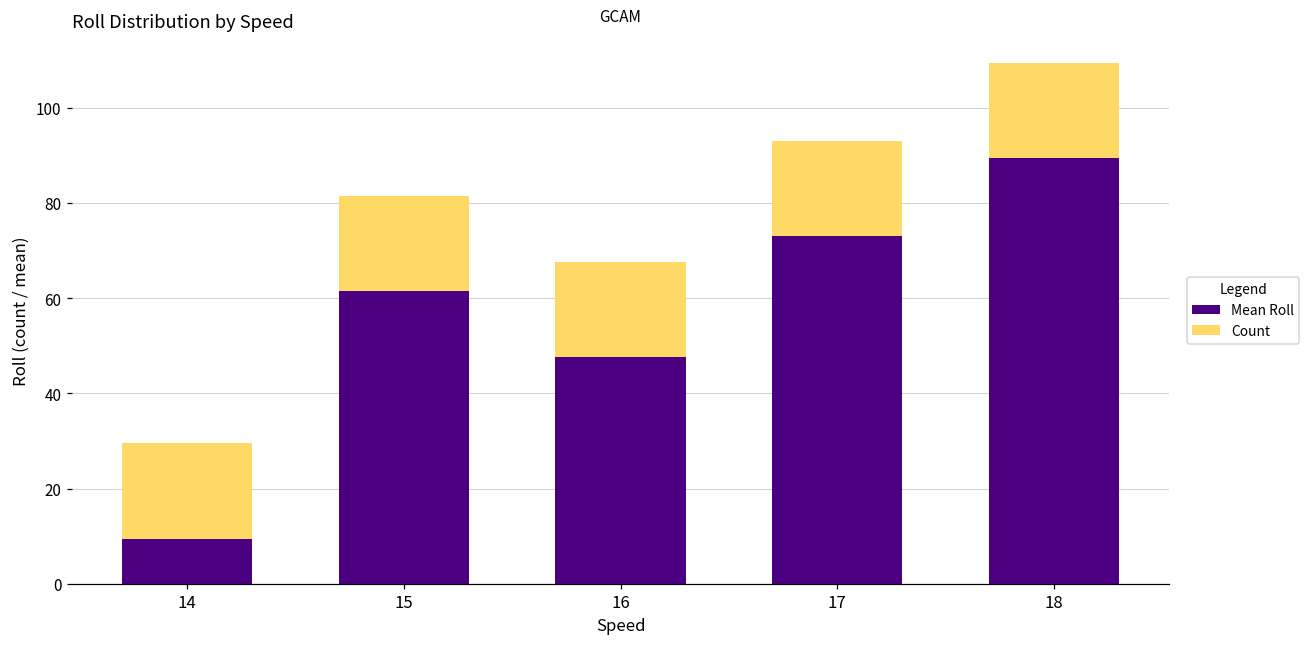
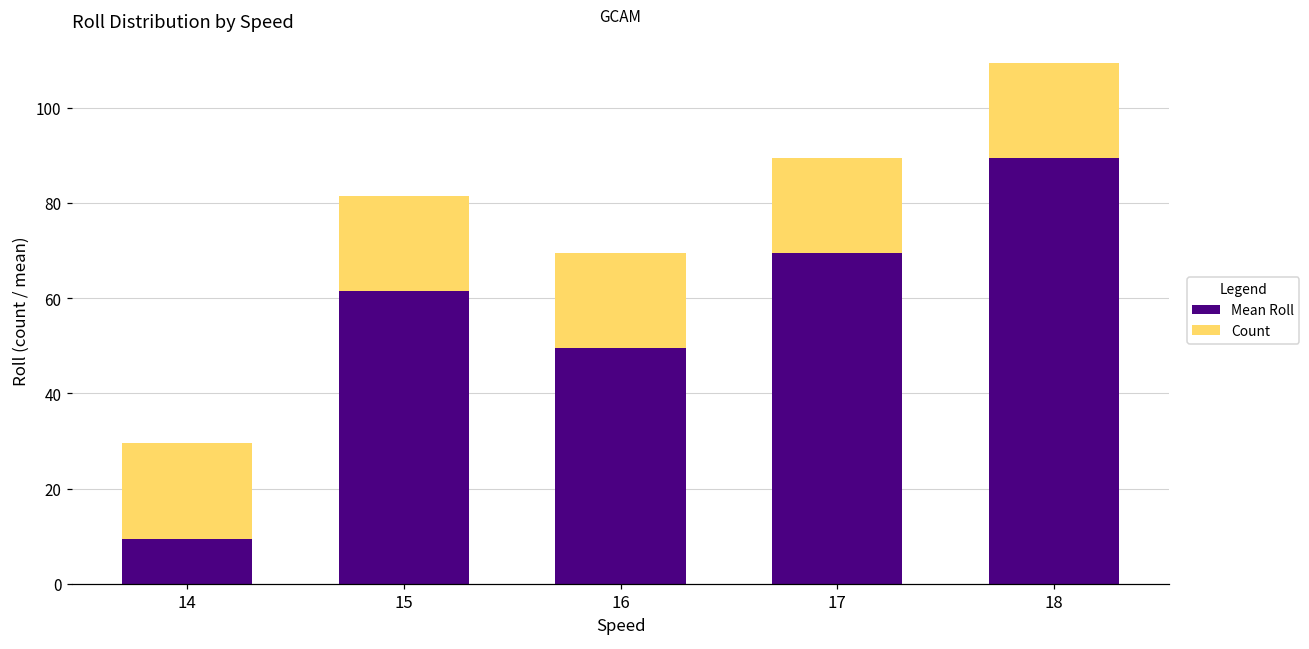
  {
    "Mean Roll": {
      "14": 10,
      "15": 62,
-     "16": 48,
-     "17": 73,
+     "16": 50,
+     "17": 70,
      "18": 90
    },
    "Count": {
      "14": 20,
      "15": 20,
      "16": 20,
      "17": 20,
      "18": 20
    }
  }
